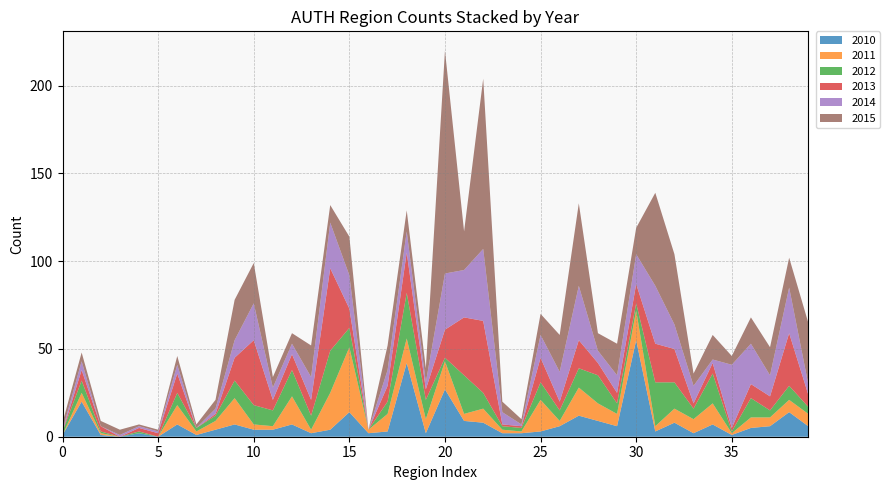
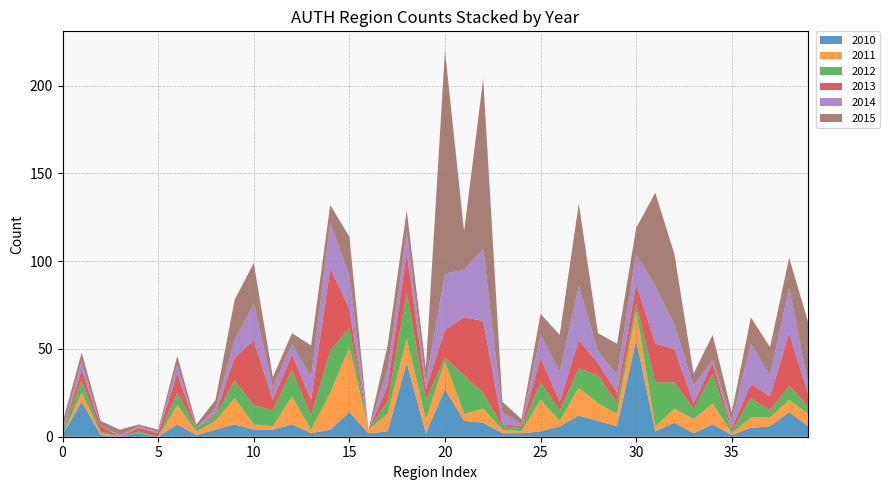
  {
    "2010": {
      "10": 4,
      "15": 14,
      "20": 27,
      "25": 3,
      "30": 55
    },
    "2011": {
      "10": 3,
      "15": 37,
      "20": 16,
      "25": 18,
      "30": 17
    },
    "2012": {
      "10": 11,
      "15": 11,
      "20": 2,
      "25": 10,
      "30": 4
    },
    "2013": {
      "10": 37,
      "15": 11,
      "20": 16,
      "25": 14,
      "30": 11,
      "35": 2
    },
    "2014": {
      "10": 21,
      "15": 19,
      "20": 32,
      "25": 13,
      "30": 17,
-     "35": 36
+     "35": 4
    },
    "2015": {
      "0": 4,
      "10": 23,
      "15": 22,
      "20": 127,
      "25": 12,
      "30": 15,
      "35": 5
    }
  }
